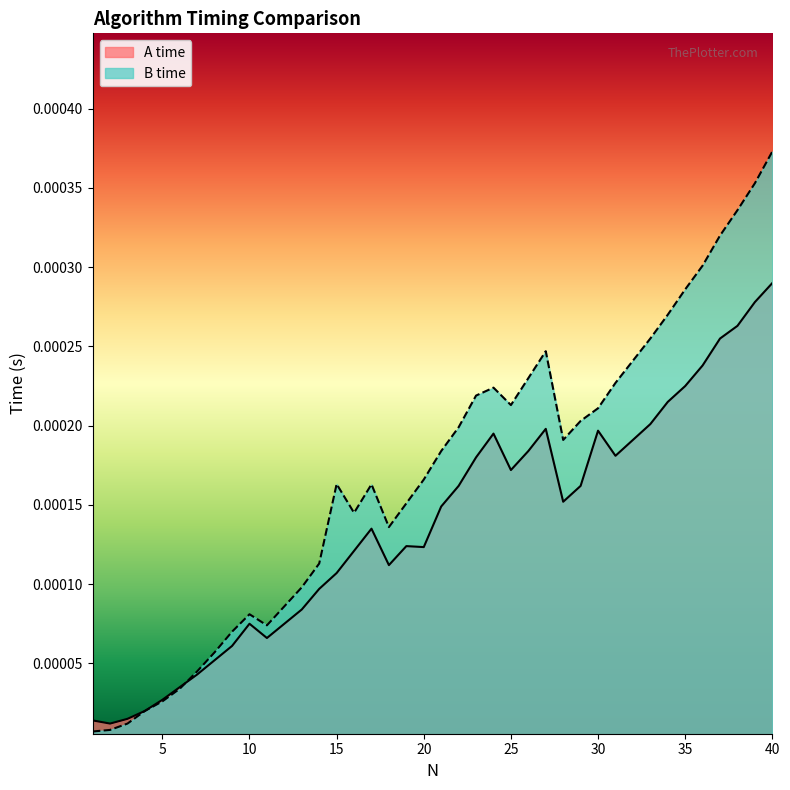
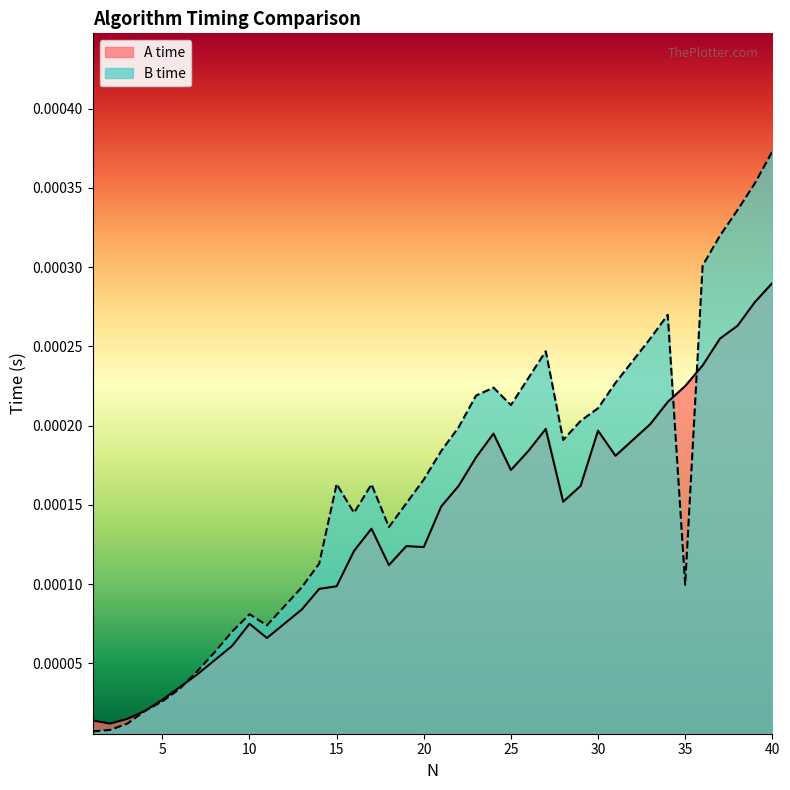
  {
    "A time": {
      "10": 0.000075,
-     "15": 0.000107,
+     "15": 0.000099,
      "20": 0.000123,
      "25": 0.000172,
      "30": 0.000197,
      "35": 0.000225,
      "40": 0.000290
    },
    "B time": {
      "10": 0.000081,
      "15": 0.000163,
      "20": 0.000166,
      "25": 0.000213,
      "30": 0.000211,
-     "35": 0.000286,
+     "35": 0.000100,
      "40": 0.000373
    }
  }
